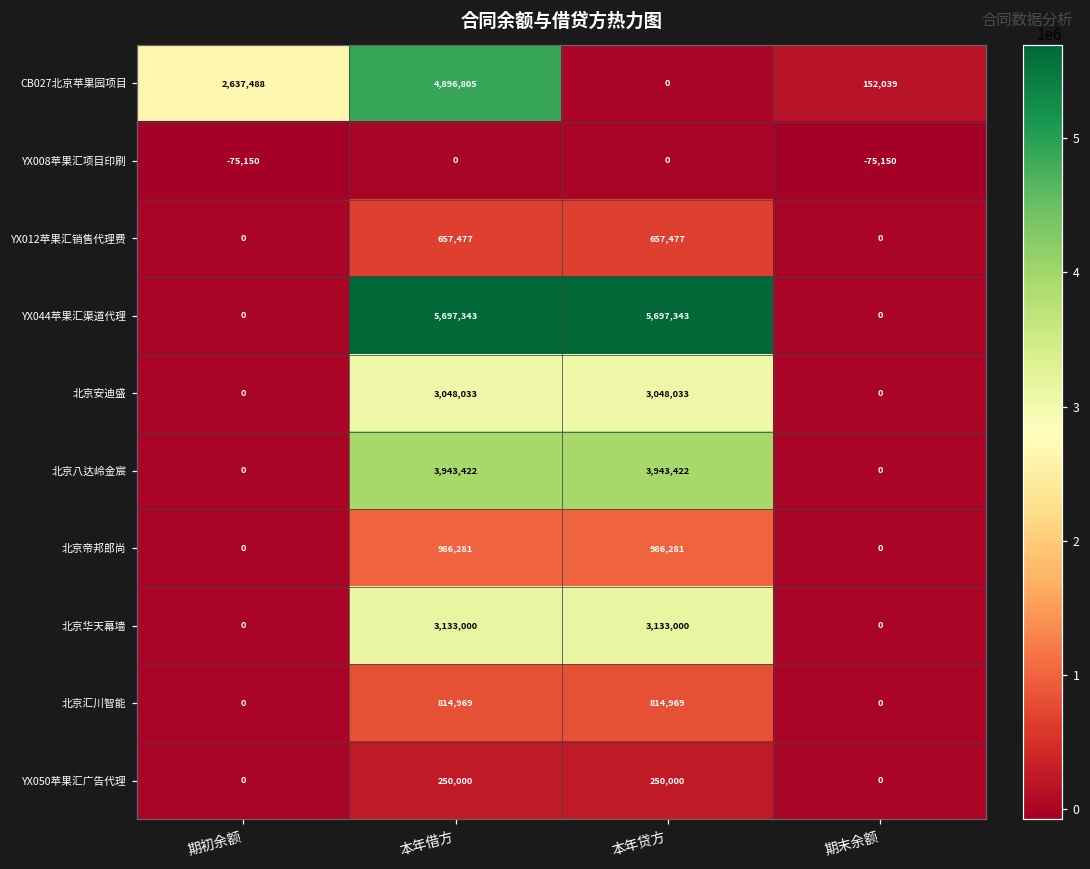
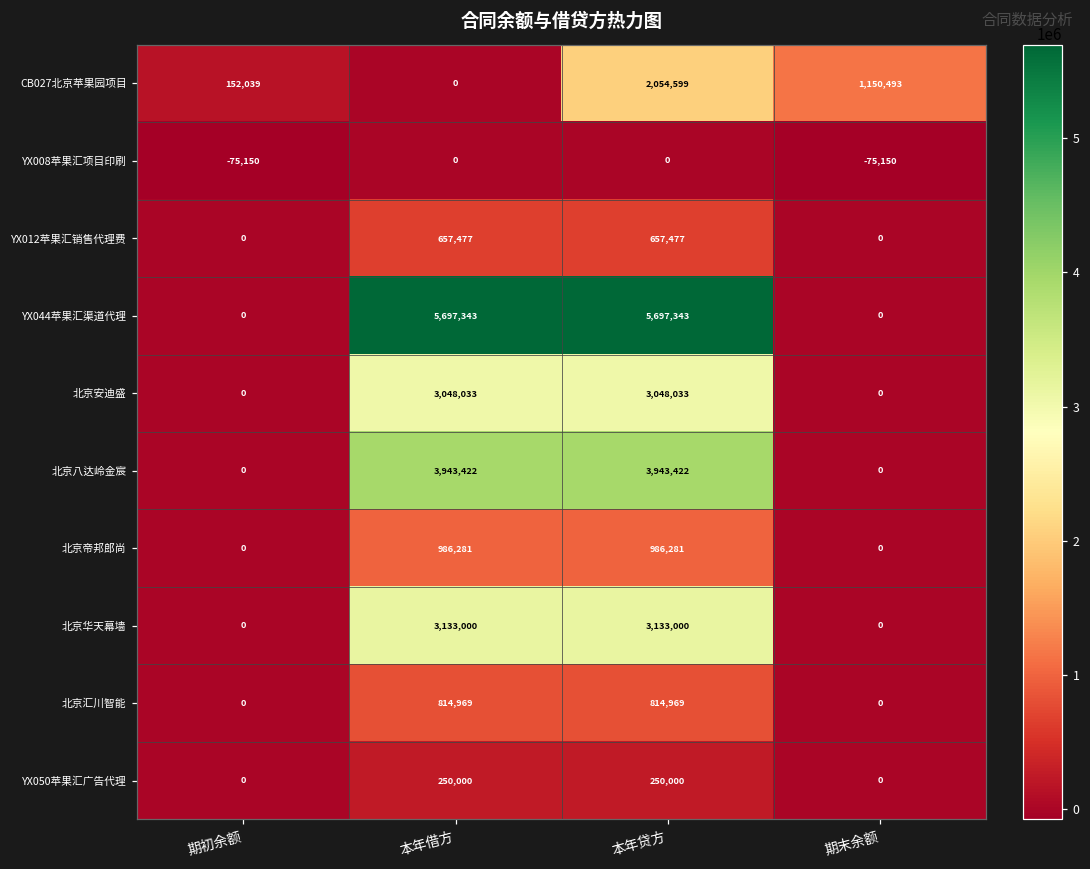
  {
    "CB027北京苹果园项目": {
-     "期初余额": "2,637,488",
-     "本年借方": "4,896,805",
-     "本年贷方": "0",
-     "期末余额": "152,039"
+     "期初余额": "152,039",
+     "本年借方": "0",
+     "本年贷方": "2,054,599",
+     "期末余额": "1,150,493"
    },
    "YX008苹果汇项目印刷": {
      "期初余额": "-75,150",
      "本年借方": "0",
      "本年贷方": "0",
      "期末余额": "-75,150"
    },
    "YX012苹果汇销售代理费": {
      "期初余额": "0",
      "本年借方": "657,477",
      "本年贷方": "657,477",
      "期末余额": "0"
    },
    "YX044苹果汇渠道代理": {
      "期初余额": "0",
      "本年借方": "5,697,343",
      "本年贷方": "5,697,343",
      "期末余额": "0"
    },
    "北京安迪盛": {
      "期初余额": "0",
      "本年借方": "3,048,033",
      "本年贷方": "3,048,033",
      "期末余额": "0"
    },
    "北京八达岭金宸": {
      "期初余额": "0",
      "本年借方": "3,943,422",
      "本年贷方": "3,943,422",
      "期末余额": "0"
    },
    "北京帝邦郎尚": {
      "期初余额": "0",
      "本年借方": "986,281",
      "本年贷方": "986,281",
      "期末余额": "0"
    },
    "北京华天幕墙": {
      "期初余额": "0",
      "本年借方": "3,133,000",
      "本年贷方": "3,133,000",
      "期末余额": "0"
    },
    "北京汇川智能": {
      "期初余额": "0",
      "本年借方": "814,969",
      "本年贷方": "814,969",
      "期末余额": "0"
    },
    "YX050苹果汇广告代理": {
      "期初余额": "0",
      "本年借方": "250,000",
      "本年贷方": "250,000",
      "期末余额": "0"
    }
  }
